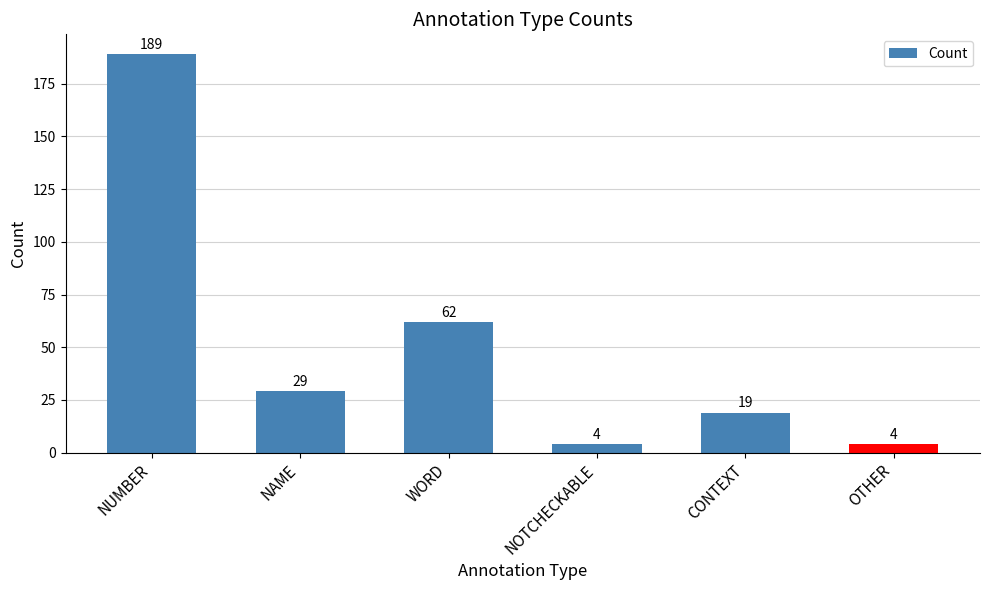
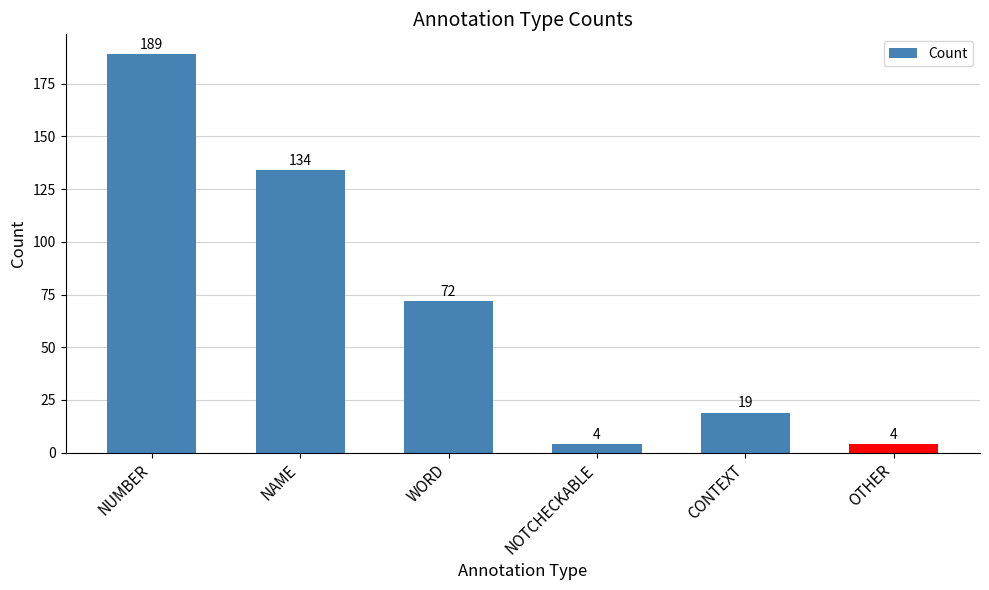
  {
    "NUMBER": 189,
-   "NAME": 29,
-   "WORD": 62,
+   "NAME": 134,
+   "WORD": 72,
    "NOTCHECKABLE": 4,
    "CONTEXT": 19,
    "OTHER": 4
  }
